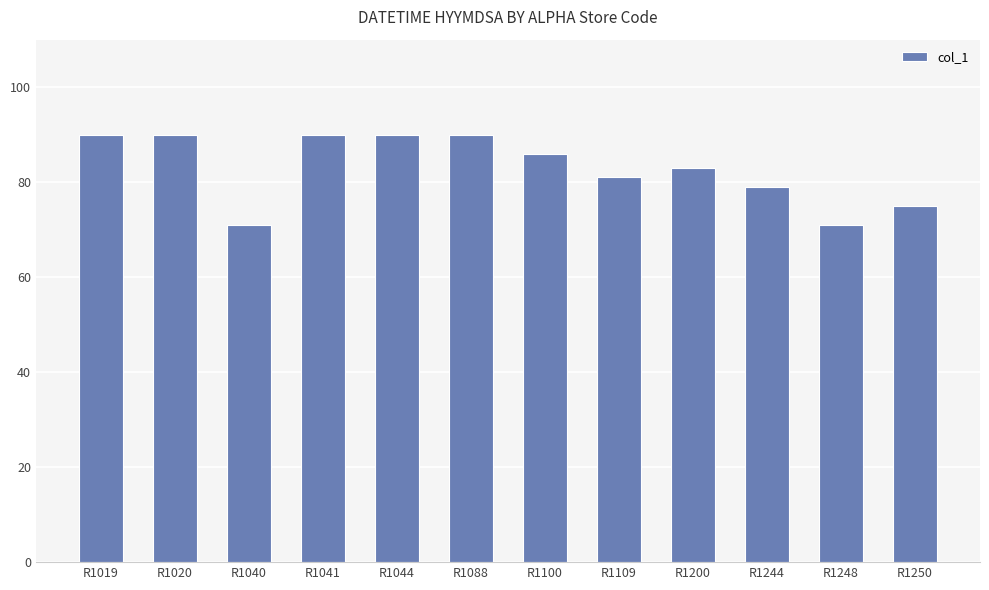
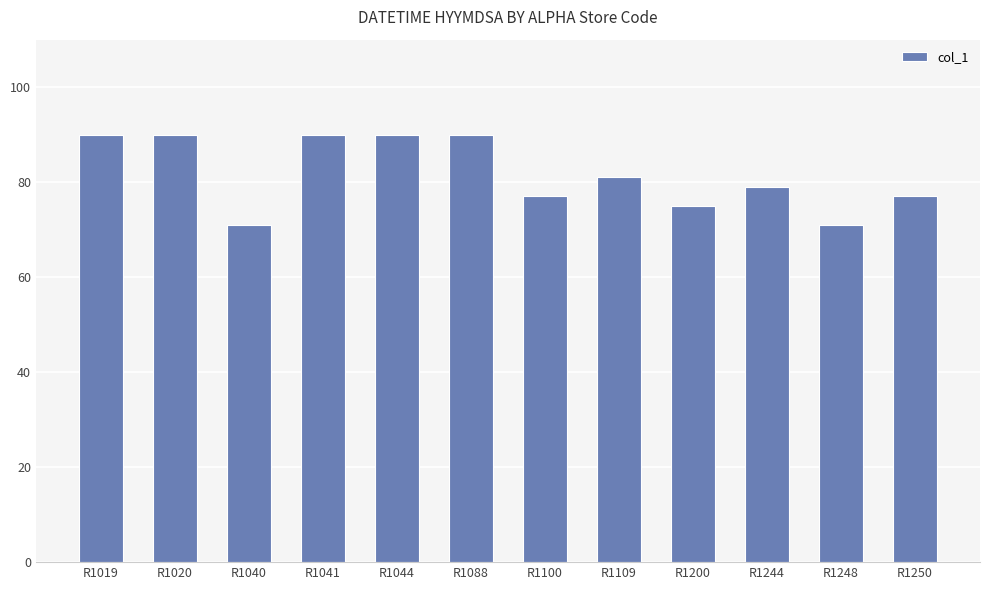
  {
    "R1019": 90,
    "R1020": 90,
    "R1040": 71,
    "R1041": 90,
    "R1044": 90,
    "R1088": 90,
-   "R1100": 86,
+   "R1100": 77,
    "R1109": 81,
-   "R1200": 83,
+   "R1200": 75,
    "R1244": 79,
    "R1248": 71,
-   "R1250": 75
+   "R1250": 77
  }
